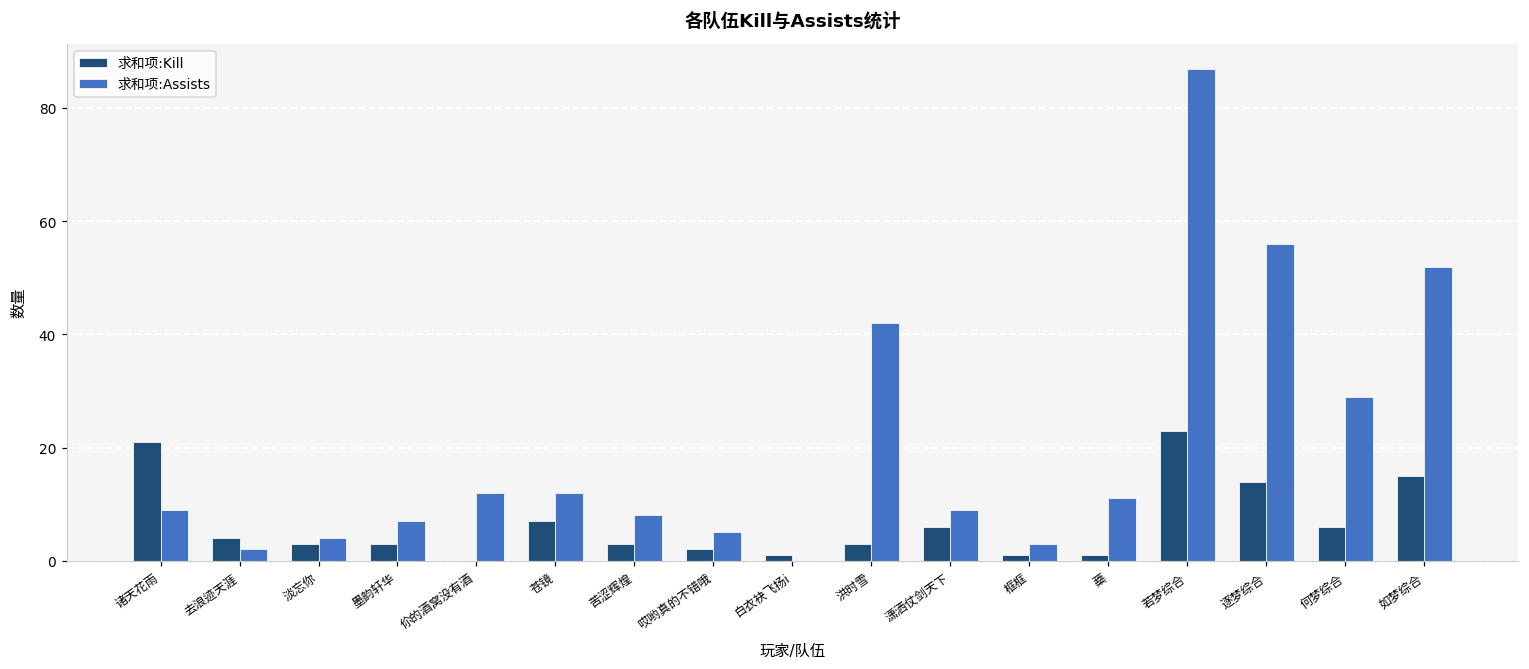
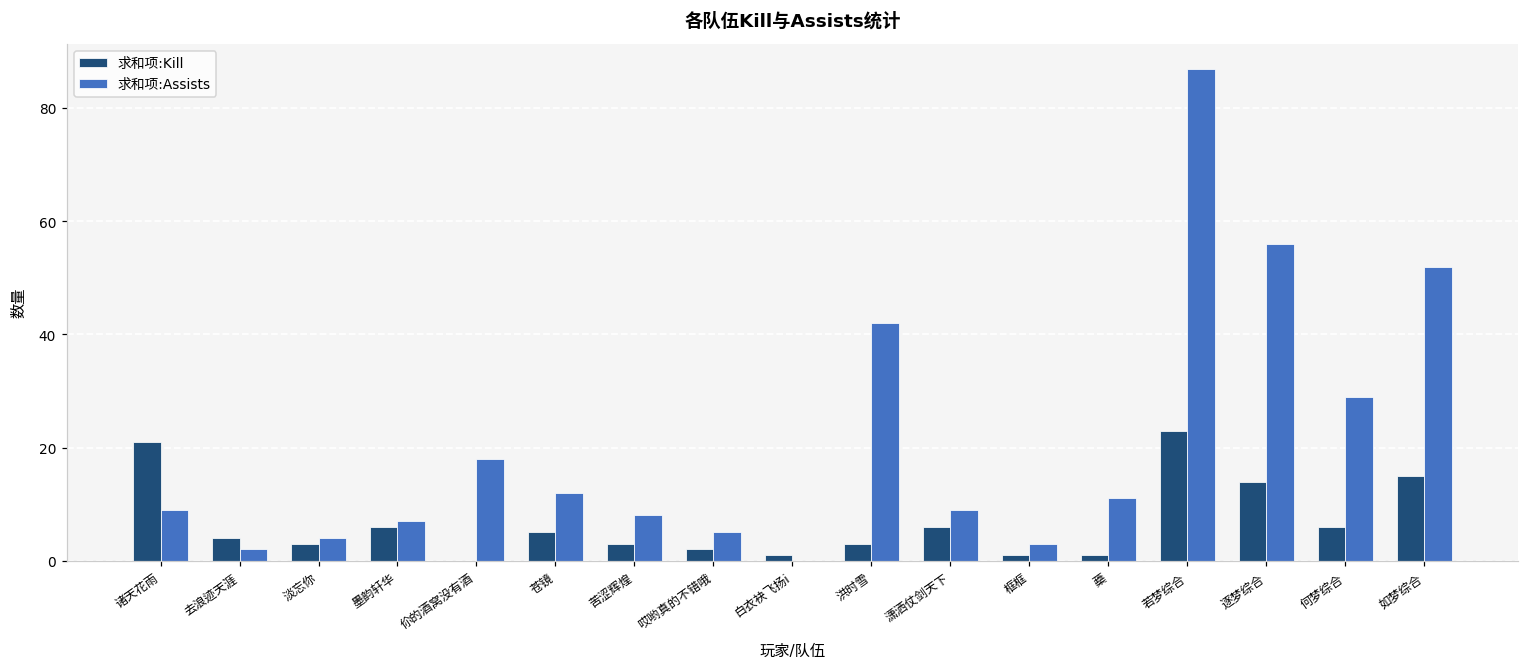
  {
    "求和项:Kill": {
      "诸天花雨": 21,
      "去浪迹天涯": 4,
      "淡忘你": 3,
-     "墨韵轩华": 3,
+     "墨韵轩华": 6,
      "伱的酒窝没有酒": 0,
-     "苍镜": 7,
+     "苍镜": 5,
      "苦涩辉煌": 3,
      "哎哟真的不错哦": 2,
      "白衣袂飞扬i": 1,
      "洪时雪": 3,
      "潇洒仗剑天下": 6,
      "框框": 1,
      "蘃": 1,
      "若梦综合": 23,
      "逐梦综合": 14,
      "何梦综合": 6,
      "如梦综合": 15
    },
    "求和项:Assists": {
      "诸天花雨": 9,
      "去浪迹天涯": 2,
      "淡忘你": 4,
      "墨韵轩华": 7,
-     "伱的酒窝没有酒": 12,
+     "伱的酒窝没有酒": 18,
      "苍镜": 12,
      "苦涩辉煌": 8,
      "哎哟真的不错哦": 5,
      "白衣袂飞扬i": 0,
      "洪时雪": 42,
      "潇洒仗剑天下": 9,
      "框框": 3,
      "蘃": 11,
      "若梦综合": 87,
      "逐梦综合": 56,
      "何梦综合": 29,
      "如梦综合": 52
    }
  }
